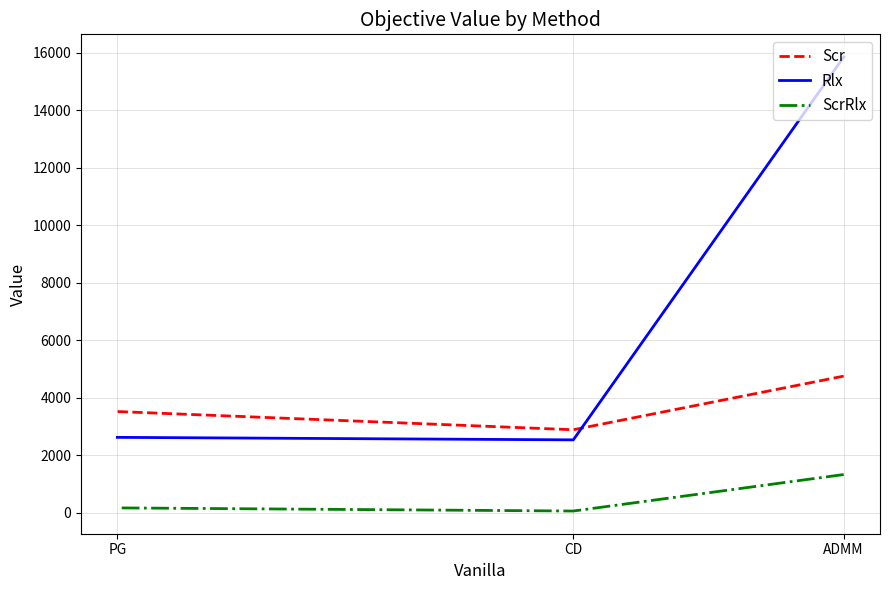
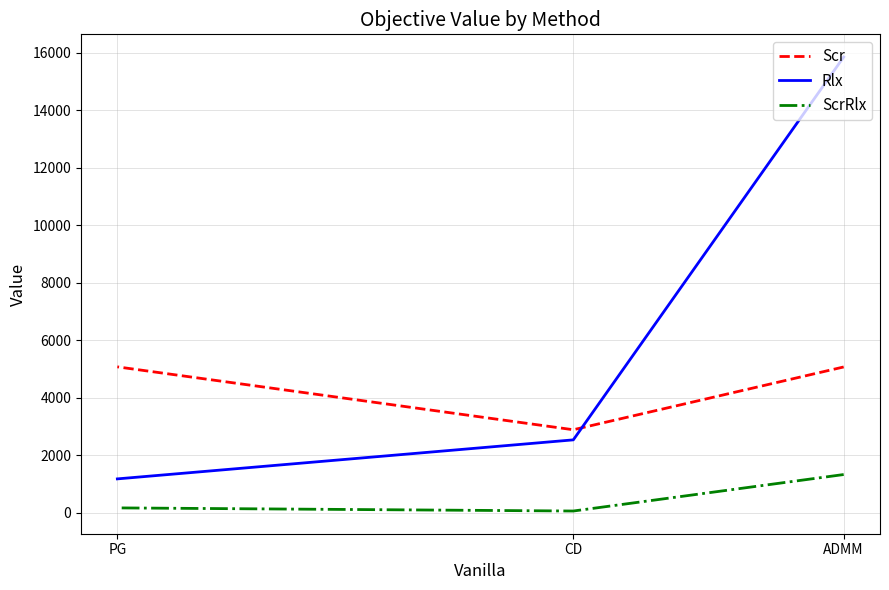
  {
    "Scr": {
-     "PG": 3500,
+     "PG": 5100,
      "CD": 2900,
-     "ADMM": 4800
+     "ADMM": 5100
    },
    "Rlx": {
-     "PG": 2600,
+     "PG": 1200,
      "CD": 2500
    },
    "ScrRlx": {
      "PG": 200,
      "CD": 100,
      "ADMM": 1300
    }
  }
